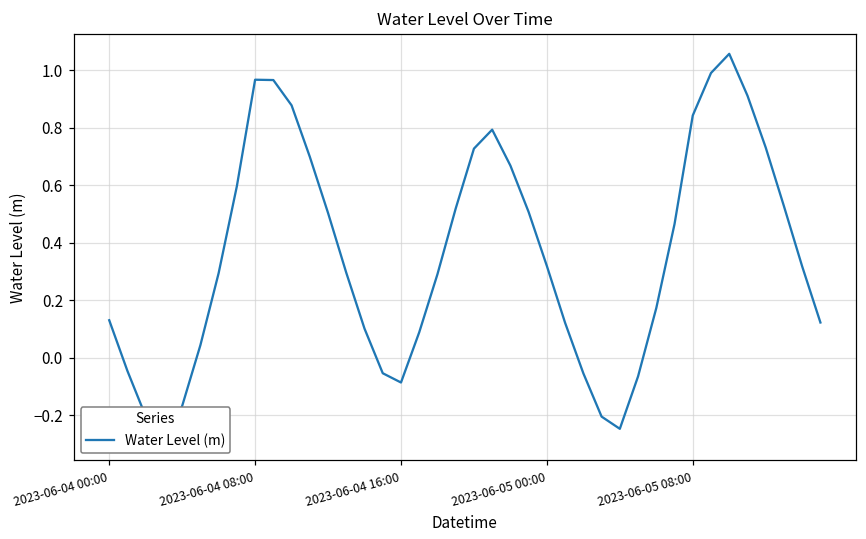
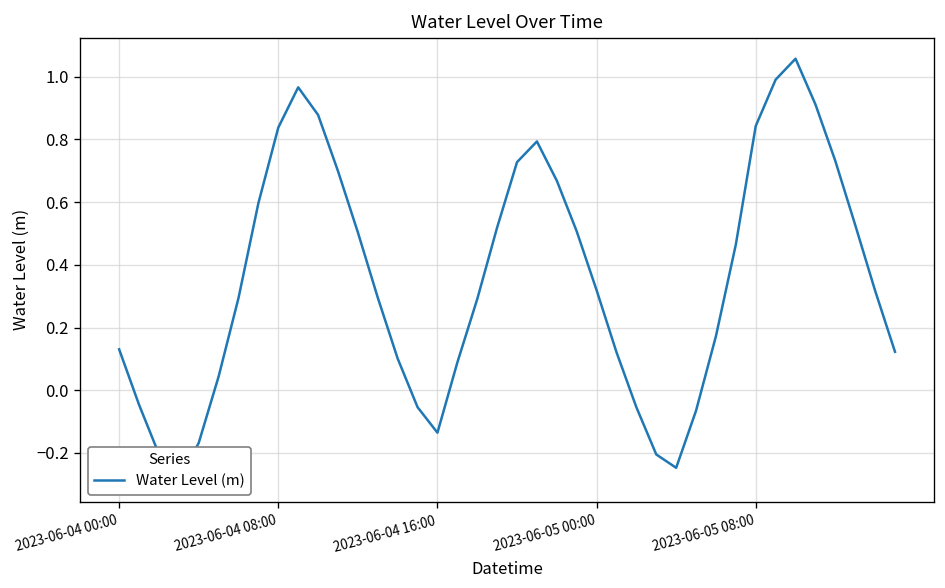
  {
    "2023-06-04 00:00": 0.13,
-   "2023-06-04 08:00": 0.97,
-   "2023-06-04 16:00": -0.09,
+   "2023-06-04 08:00": 0.84,
+   "2023-06-04 16:00": -0.14,
    "2023-06-05 00:00": 0.32,
    "2023-06-05 08:00": 0.84
  }
